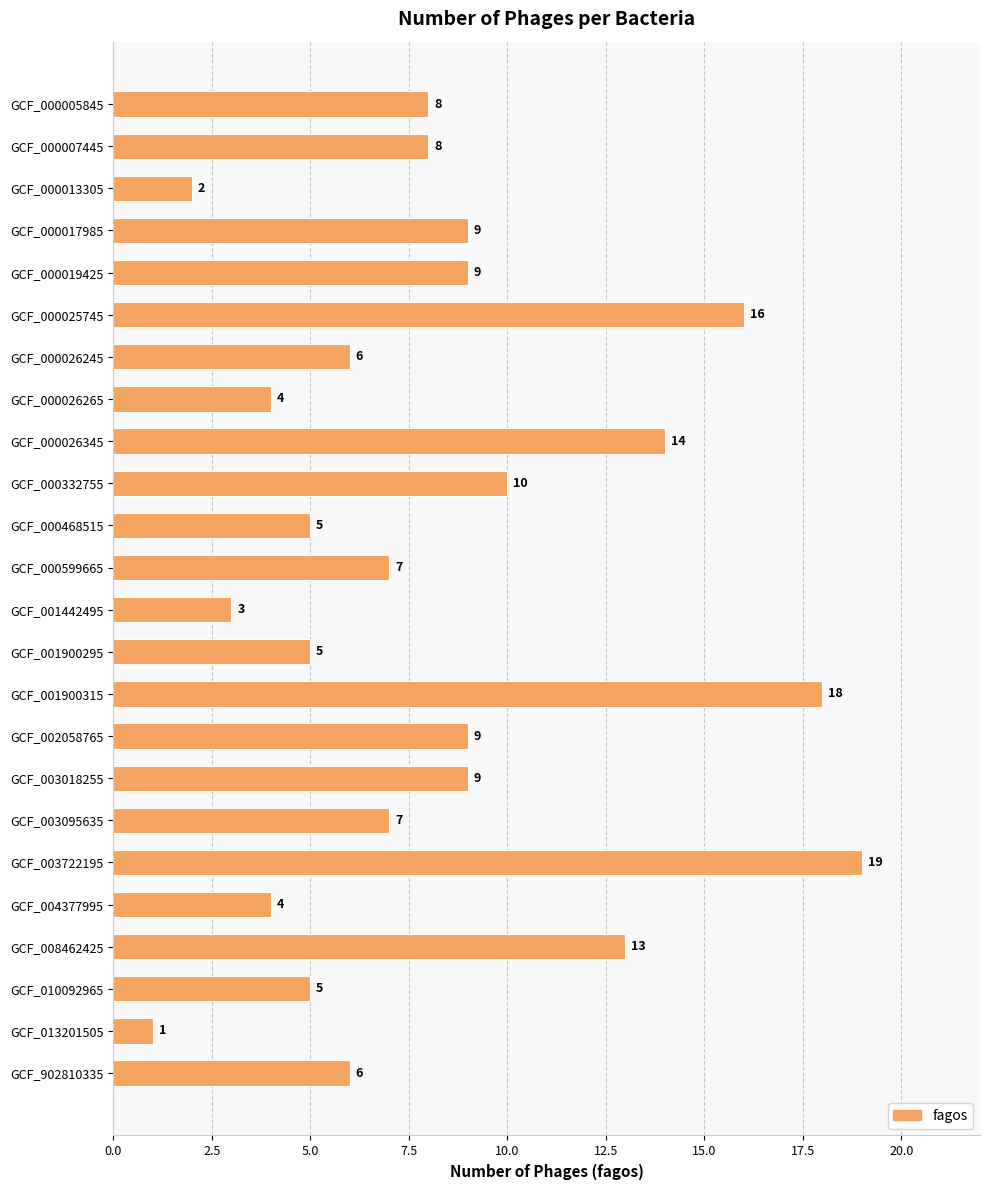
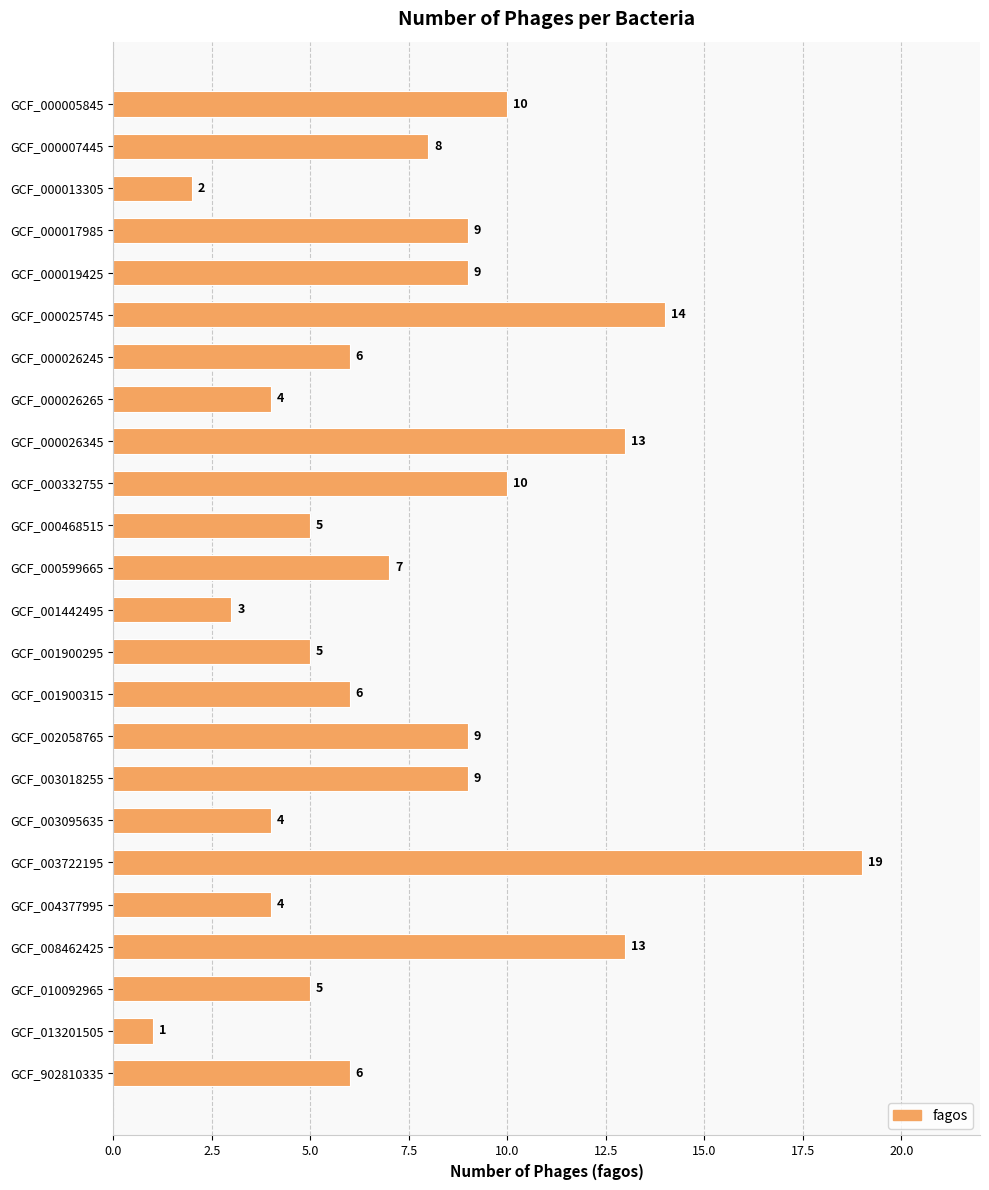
  {
-   "GCF_000005845": 8,
+   "GCF_000005845": 10,
    "GCF_000007445": 8,
    "GCF_000013305": 2,
    "GCF_000017985": 9,
    "GCF_000019425": 9,
-   "GCF_000025745": 16,
+   "GCF_000025745": 14,
    "GCF_000026245": 6,
    "GCF_000026265": 4,
-   "GCF_000026345": 14,
+   "GCF_000026345": 13,
    "GCF_000332755": 10,
    "GCF_000468515": 5,
    "GCF_000599665": 7,
    "GCF_001442495": 3,
    "GCF_001900295": 5,
-   "GCF_001900315": 18,
+   "GCF_001900315": 6,
    "GCF_002058765": 9,
    "GCF_003018255": 9,
-   "GCF_003095635": 7,
+   "GCF_003095635": 4,
    "GCF_003722195": 19,
    "GCF_004377995": 4,
    "GCF_008462425": 13,
    "GCF_010092965": 5,
    "GCF_013201505": 1,
    "GCF_902810335": 6
  }
